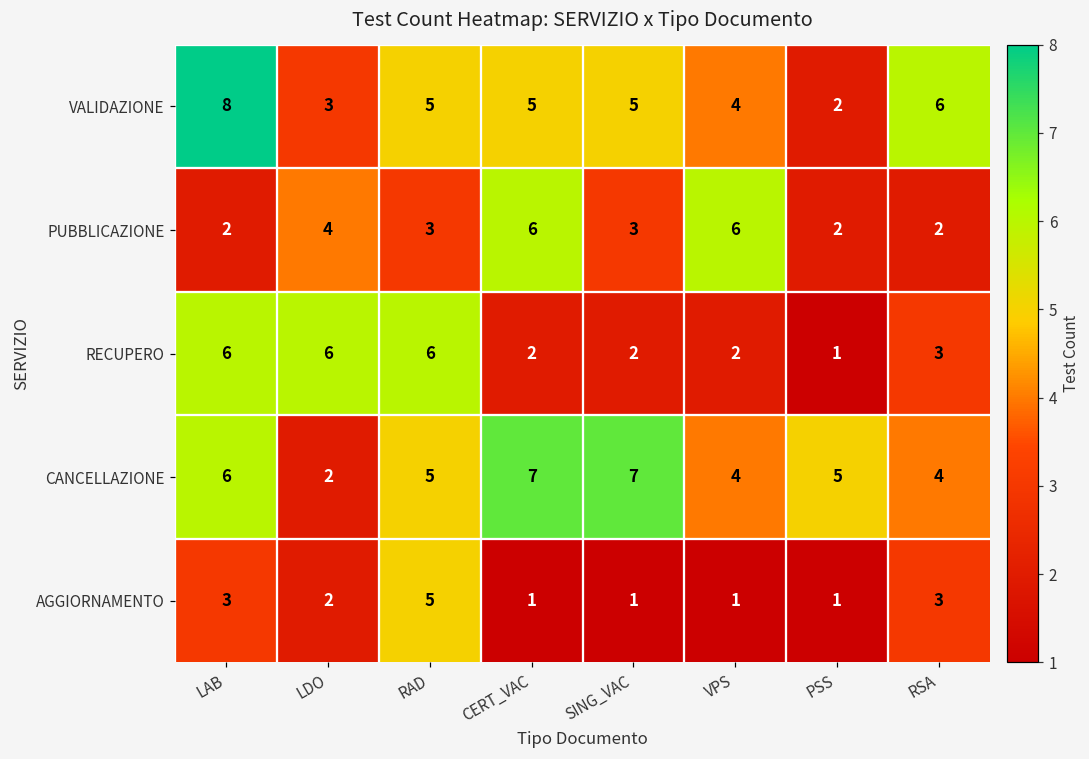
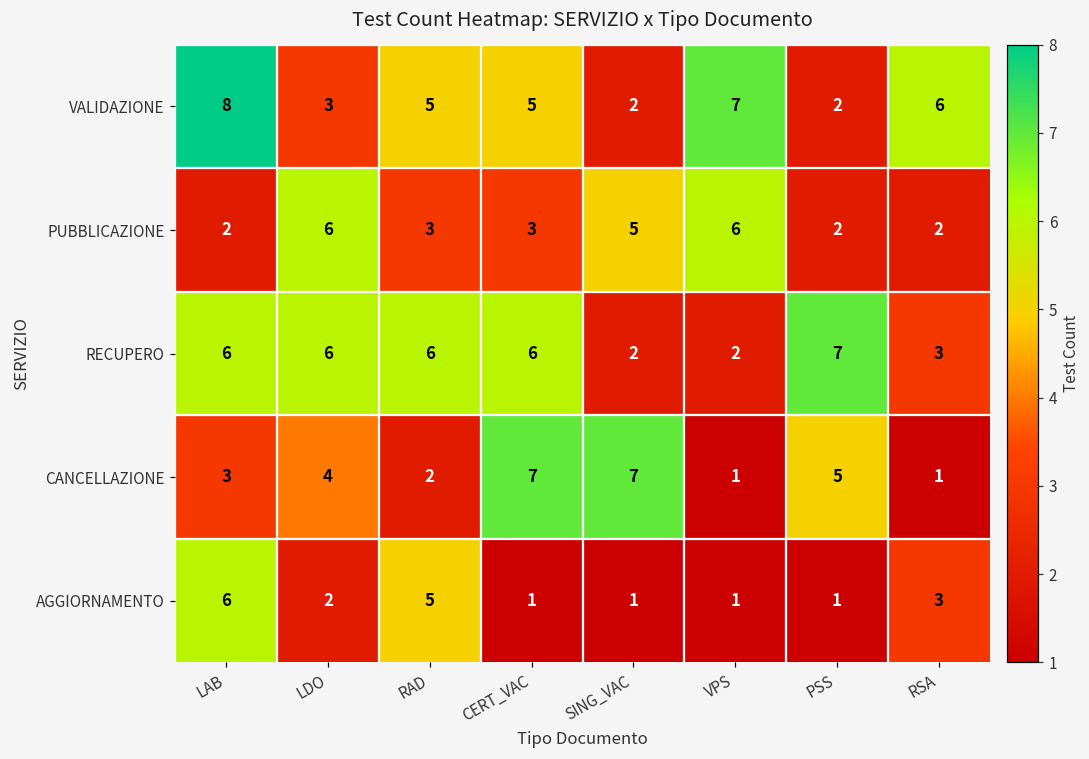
  {
    "VALIDAZIONE": {
      "LAB": 8,
      "LDO": 3,
      "RAD": 5,
      "CERT_VAC": 5,
-     "SING_VAC": 5,
-     "VPS": 4,
+     "SING_VAC": 2,
+     "VPS": 7,
      "PSS": 2,
      "RSA": 6
    },
    "PUBBLICAZIONE": {
      "LAB": 2,
-     "LDO": 4,
+     "LDO": 6,
      "RAD": 3,
-     "CERT_VAC": 6,
-     "SING_VAC": 3,
+     "CERT_VAC": 3,
+     "SING_VAC": 5,
      "VPS": 6,
      "PSS": 2,
      "RSA": 2
    },
    "RECUPERO": {
      "LAB": 6,
      "LDO": 6,
      "RAD": 6,
-     "CERT_VAC": 2,
+     "CERT_VAC": 6,
      "SING_VAC": 2,
      "VPS": 2,
-     "PSS": 1,
+     "PSS": 7,
      "RSA": 3
    },
    "CANCELLAZIONE": {
-     "LAB": 6,
-     "LDO": 2,
-     "RAD": 5,
+     "LAB": 3,
+     "LDO": 4,
+     "RAD": 2,
      "CERT_VAC": 7,
      "SING_VAC": 7,
-     "VPS": 4,
+     "VPS": 1,
      "PSS": 5,
-     "RSA": 4
+     "RSA": 1
    },
    "AGGIORNAMENTO": {
-     "LAB": 3,
+     "LAB": 6,
      "LDO": 2,
      "RAD": 5,
      "CERT_VAC": 1,
      "SING_VAC": 1,
      "VPS": 1,
      "PSS": 1,
      "RSA": 3
    }
  }
